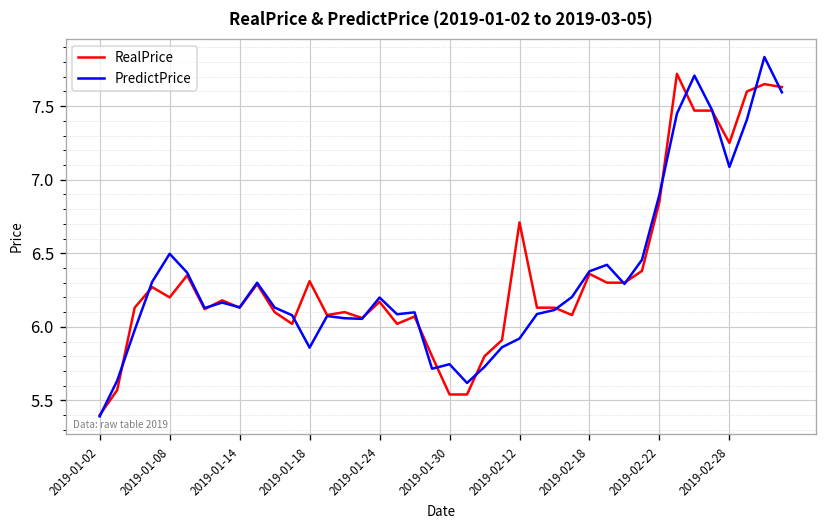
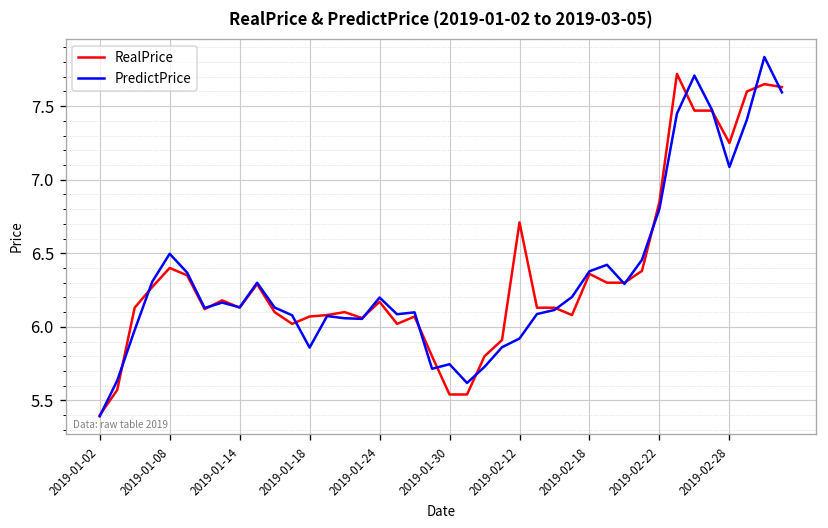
  {
    "RealPrice": {
-     "2019-01-08": 6.2,
-     "2019-01-18": 6.31,
+     "2019-01-08": 6.4,
+     "2019-01-18": 6.07,
      "2019-01-24": 6.17,
      "2019-01-30": 5.54,
      "2019-02-12": 6.71,
      "2019-02-22": 6.85,
      "2019-02-28": 7.25
    },
    "PredictPrice": {
      "2019-01-08": 6.50,
      "2019-01-18": 5.86,
      "2019-01-24": 6.20,
      "2019-01-30": 5.75,
      "2019-02-12": 5.92,
-     "2019-02-22": 6.90,
+     "2019-02-22": 6.80,
      "2019-02-28": 7.09
    }
  }
